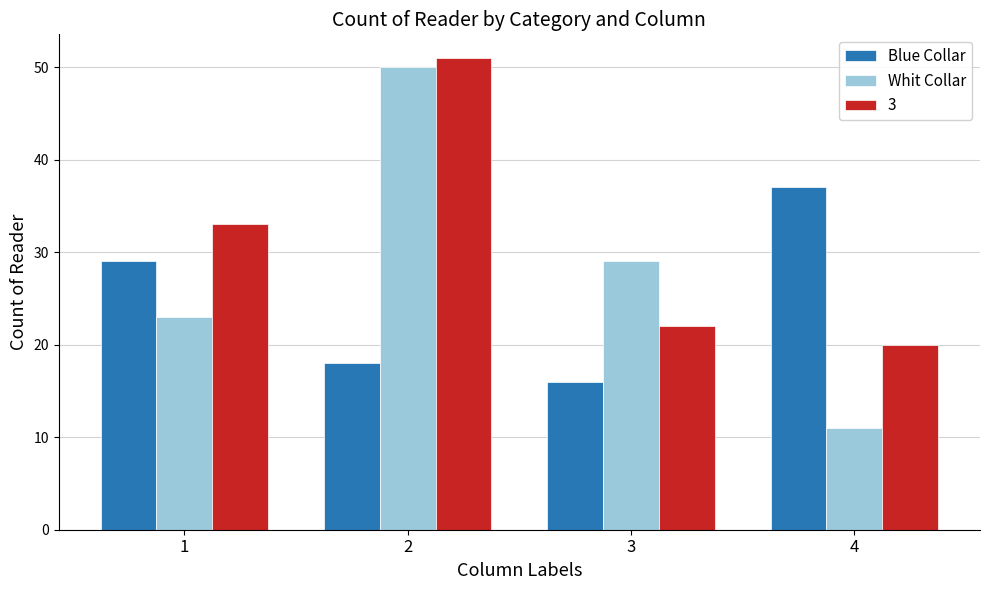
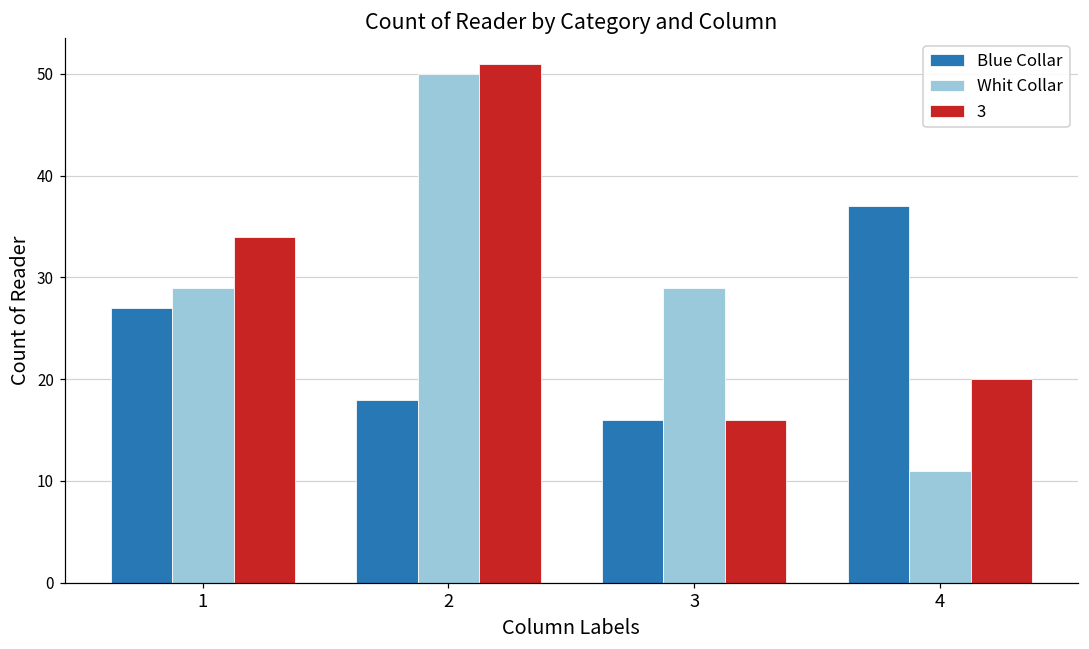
  {
    "Blue Collar": {
-     "1": 29,
+     "1": 27,
      "2": 18,
      "3": 16,
      "4": 37
    },
    "Whit Collar": {
-     "1": 23,
+     "1": 29,
      "2": 50,
      "3": 29,
      "4": 11
    },
    "3": {
-     "1": 33,
+     "1": 34,
      "2": 51,
-     "3": 22,
+     "3": 16,
      "4": 20
    }
  }
